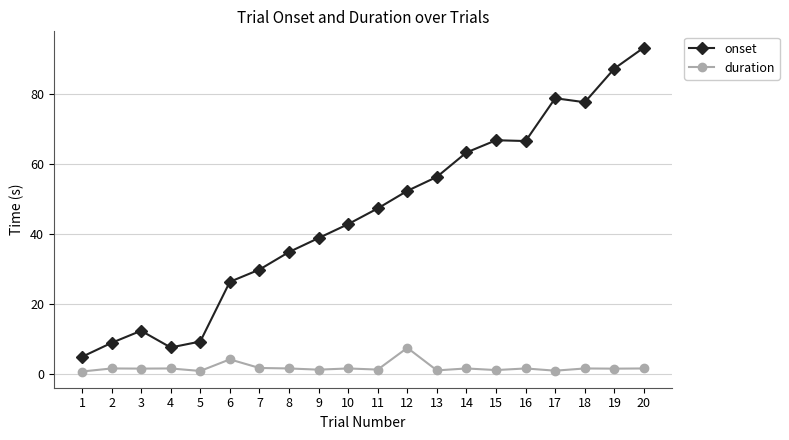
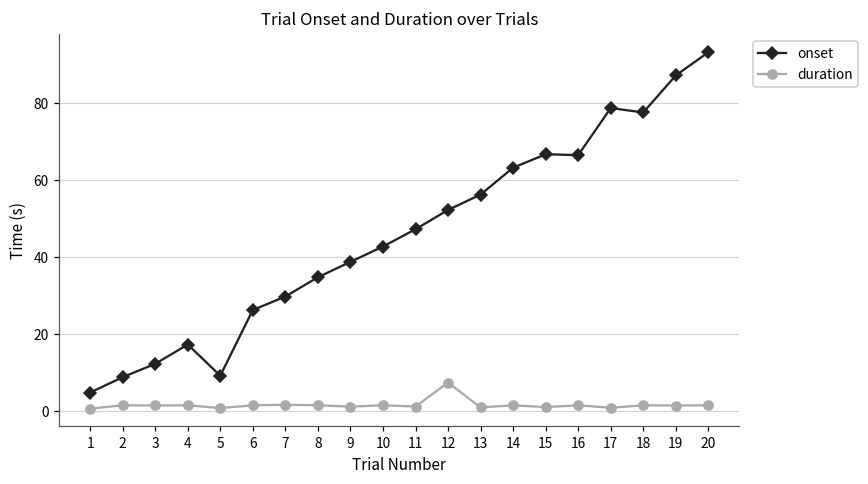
  {
    "onset": {
      "1": 5,
      "2": 9,
      "3": 12,
-     "4": 8,
+     "4": 17,
      "5": 9,
      "6": 26,
      "7": 30,
      "8": 35,
      "9": 39,
      "10": 43,
      "11": 47,
      "12": 52,
      "13": 56,
      "14": 63,
      "15": 67,
      "16": 67,
      "17": 79,
      "18": 78,
      "19": 87,
      "20": 93
    },
    "duration": {
      "1": 1,
      "2": 2,
      "3": 1,
      "4": 2,
      "5": 1,
-     "6": 4,
+     "6": 2,
      "7": 2,
      "8": 2,
      "9": 1,
      "10": 2,
      "11": 1,
      "12": 7,
      "13": 1,
      "14": 2,
      "15": 1,
      "16": 2,
      "17": 1,
      "18": 2,
      "19": 1,
      "20": 2
    }
  }
